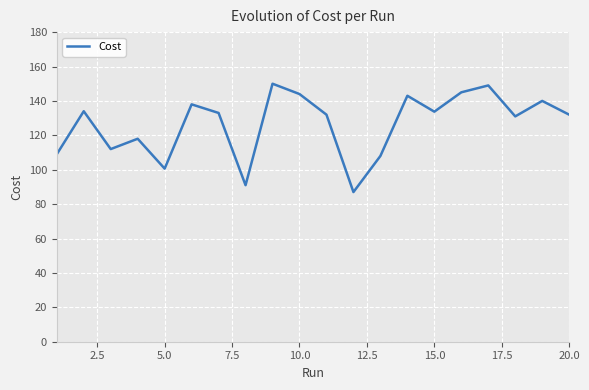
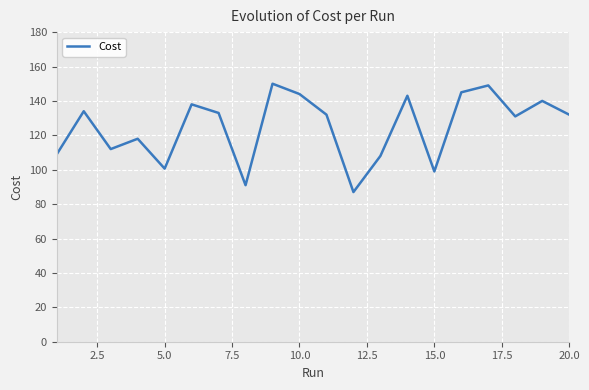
  {
    "5.0": 101,
    "10.0": 144,
-   "15.0": 134,
+   "15.0": 99,
    "20.0": 132
  }
